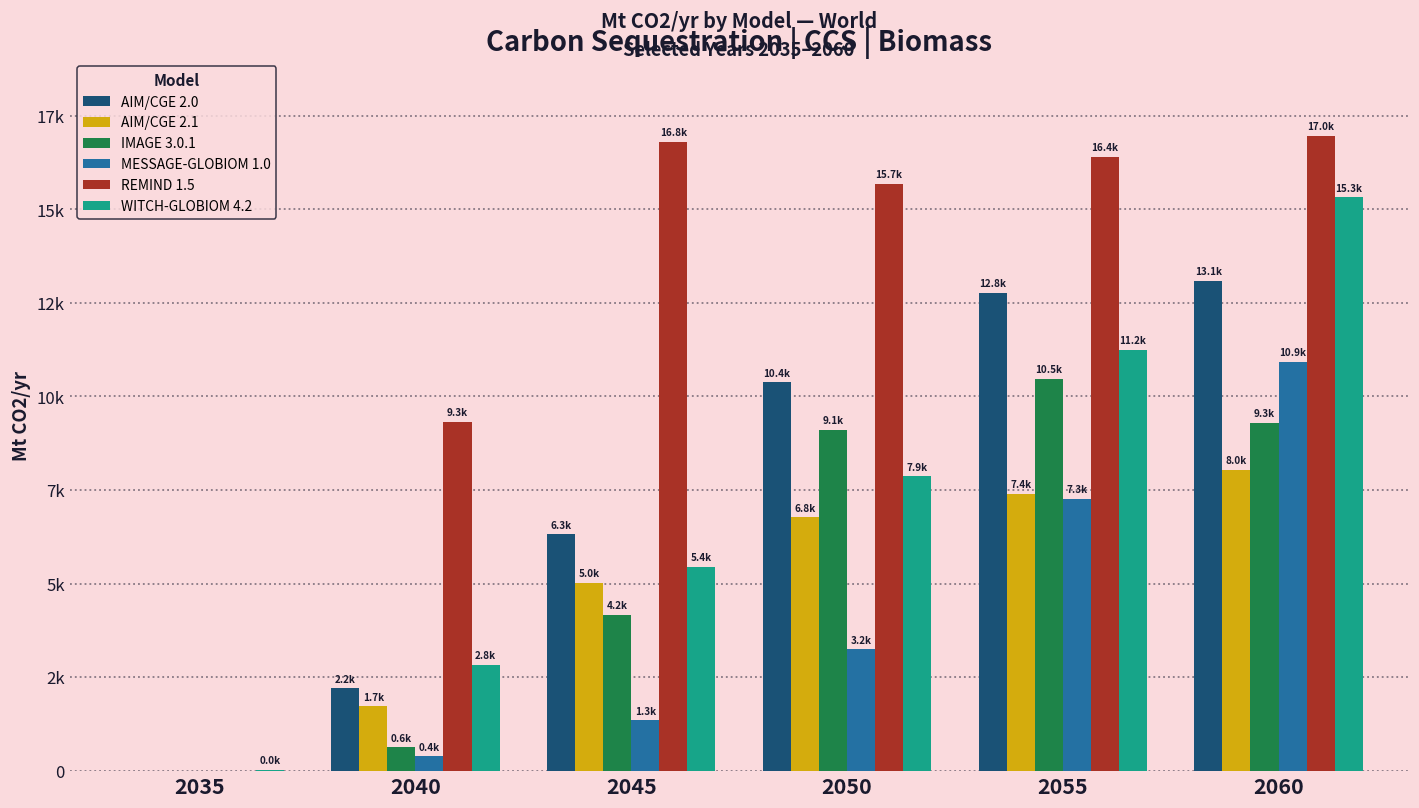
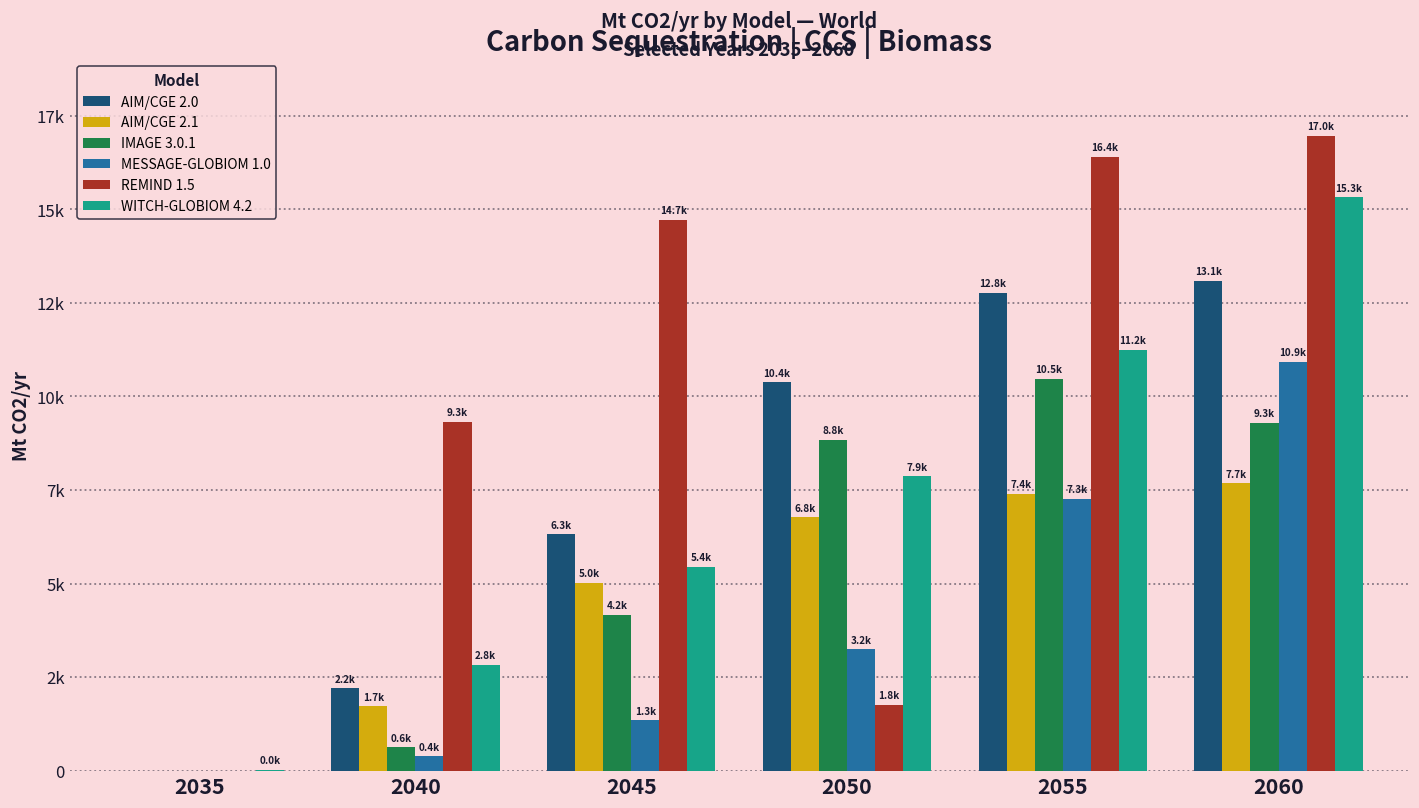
  {
    "AIM/CGE 2.1": {
      "2040": "1.7k",
      "2045": "5.0k",
      "2050": "6.8k",
      "2055": "7.4k",
-     "2060": "8.0k"
+     "2060": "7.7k"
    },
    "IMAGE 3.0.1": {
      "2040": "0.6k",
      "2045": "4.2k",
-     "2050": "9.1k",
+     "2050": "8.8k",
      "2055": "10.5k",
      "2060": "9.3k"
    },
    "REMIND 1.5": {
      "2035": "0.0k",
      "2040": "9.3k",
-     "2045": "16.8k",
-     "2050": "15.7k",
+     "2045": "14.7k",
+     "2050": "1.8k",
      "2055": "16.4k",
      "2060": "17.0k"
    }
  }
